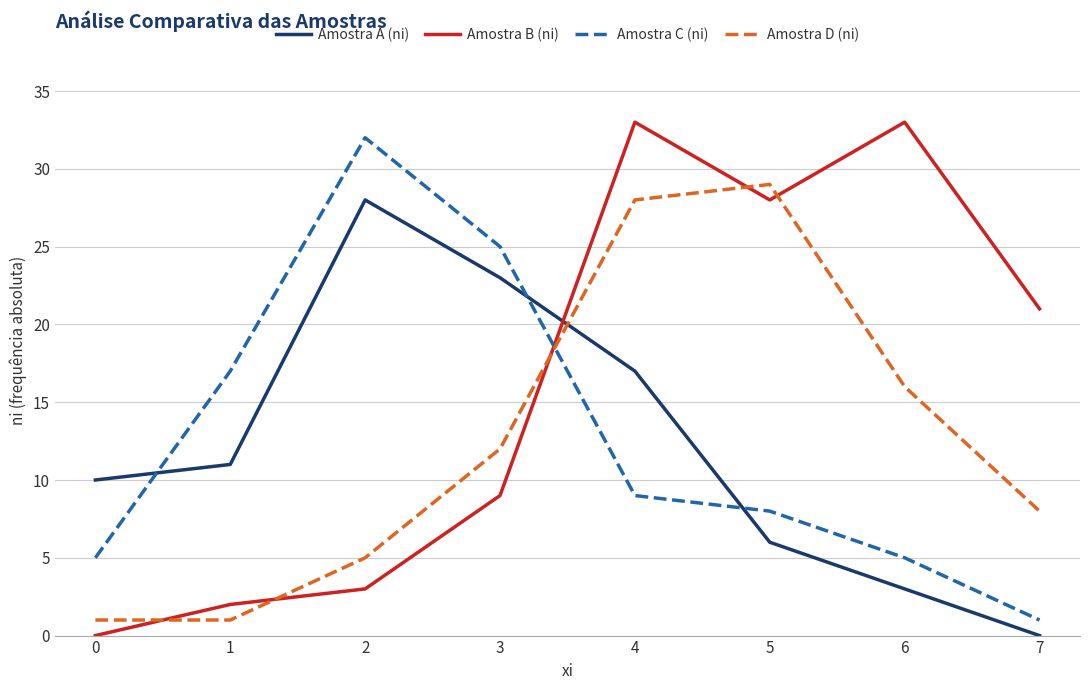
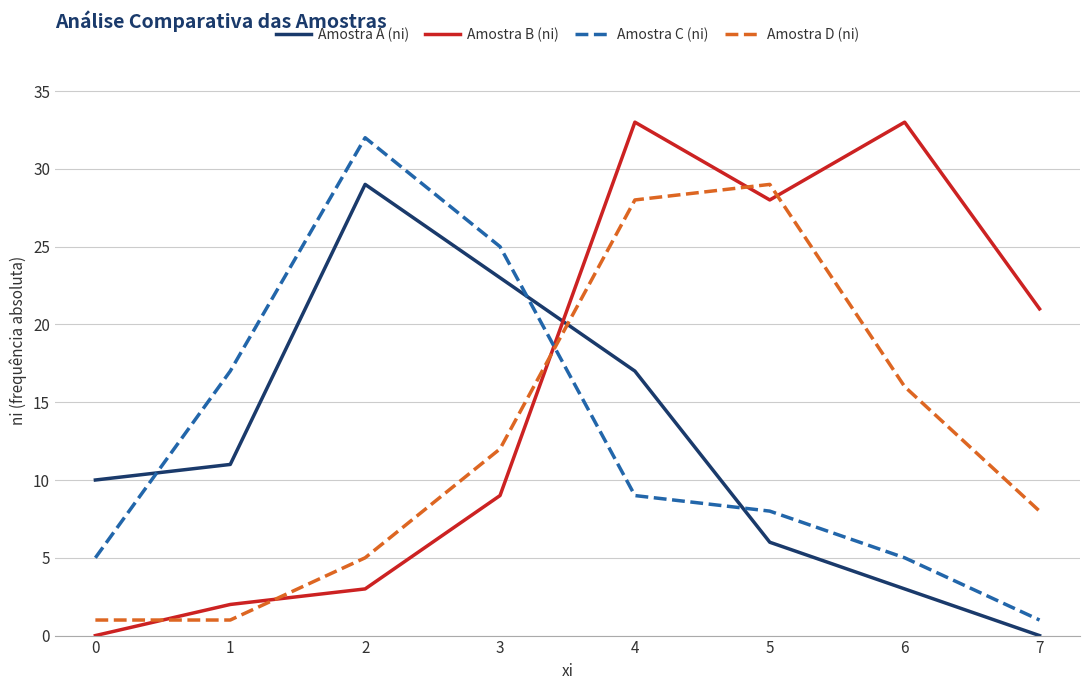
  {
    "Amostra A (ni)": {
      "0": 10,
      "1": 11,
-     "2": 28,
+     "2": 29,
      "3": 23,
      "4": 17,
      "5": 6,
      "6": 3,
      "7": 0
    },
    "Amostra B (ni)": {
      "0": 0,
      "1": 2,
      "2": 3,
      "3": 9,
      "4": 33,
      "5": 28,
      "6": 33,
      "7": 21
    },
    "Amostra C (ni)": {
      "0": 5,
      "1": 17,
      "2": 32,
      "3": 25,
      "4": 9,
      "5": 8,
      "6": 5,
      "7": 1
    },
    "Amostra D (ni)": {
      "0": 1,
      "1": 1,
      "2": 5,
      "3": 12,
      "4": 28,
      "5": 29,
      "6": 16,
      "7": 8
    }
  }
